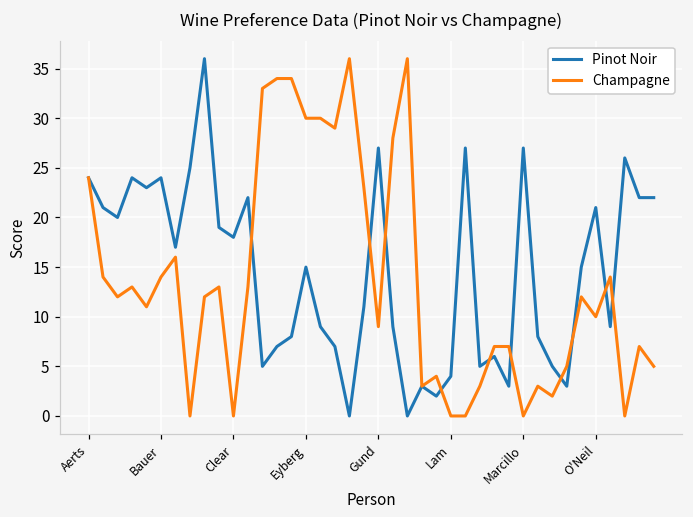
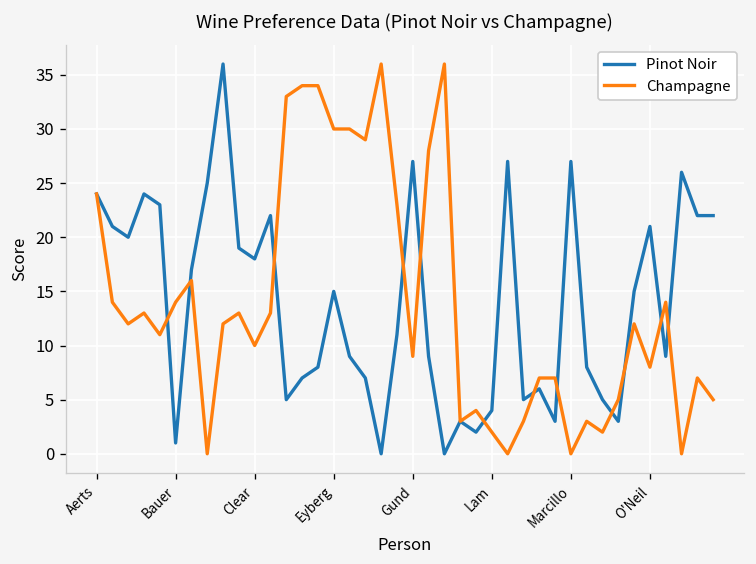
  {
    "Pinot Noir": {
-     "Bauer": 24,
+     "Bauer": 1,
      "Clear": 18,
      "Eyberg": 15,
      "Gund": 27,
      "Lam": 4,
      "Marcillo": 27,
      "O'Neil": 21
    },
    "Champagne": {
      "Bauer": 14,
-     "Clear": 0,
+     "Clear": 10,
      "Eyberg": 30,
      "Gund": 9,
-     "Lam": 0,
+     "Lam": 2,
      "Marcillo": 0,
-     "O'Neil": 10
+     "O'Neil": 8
    }
  }
